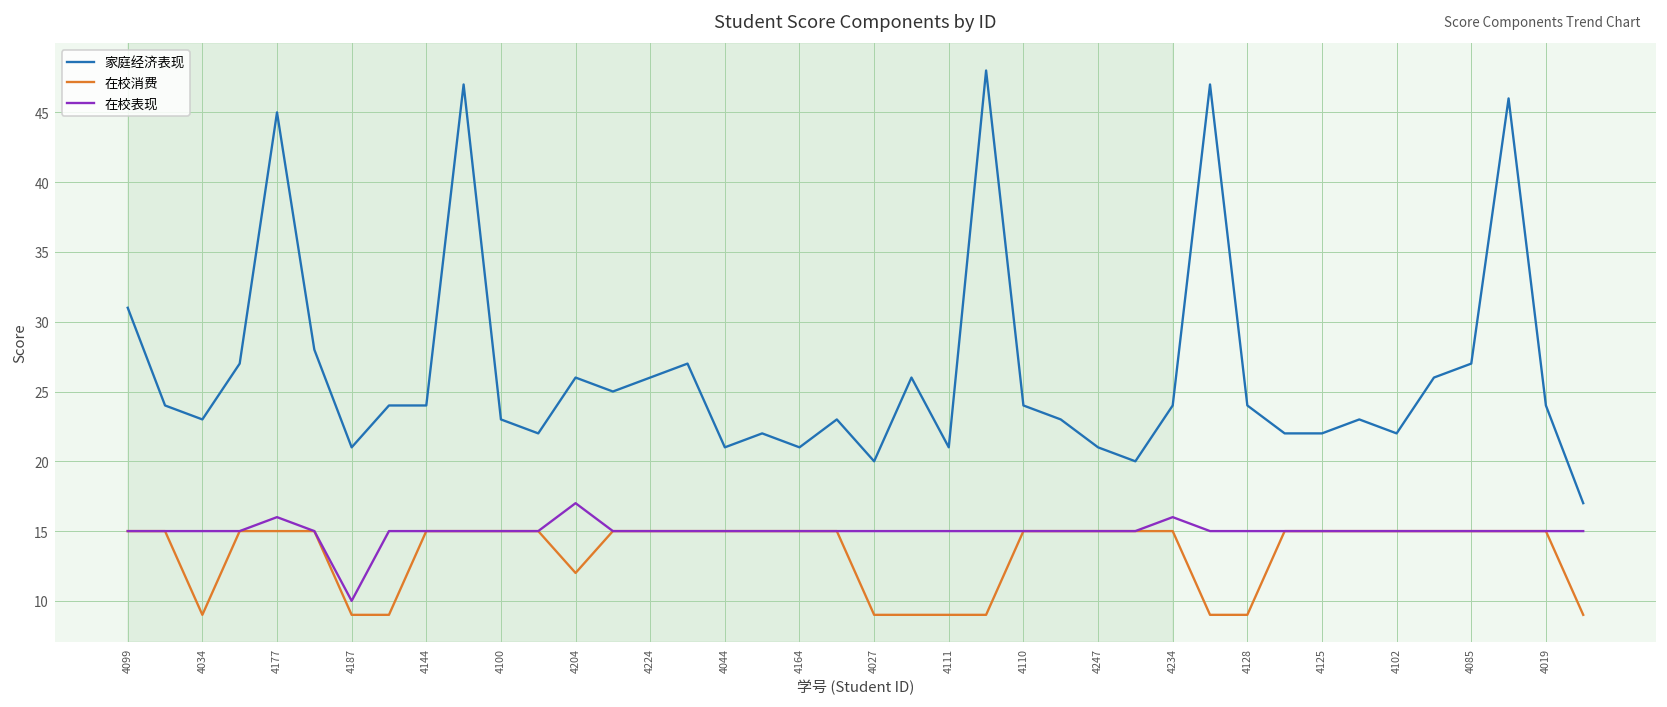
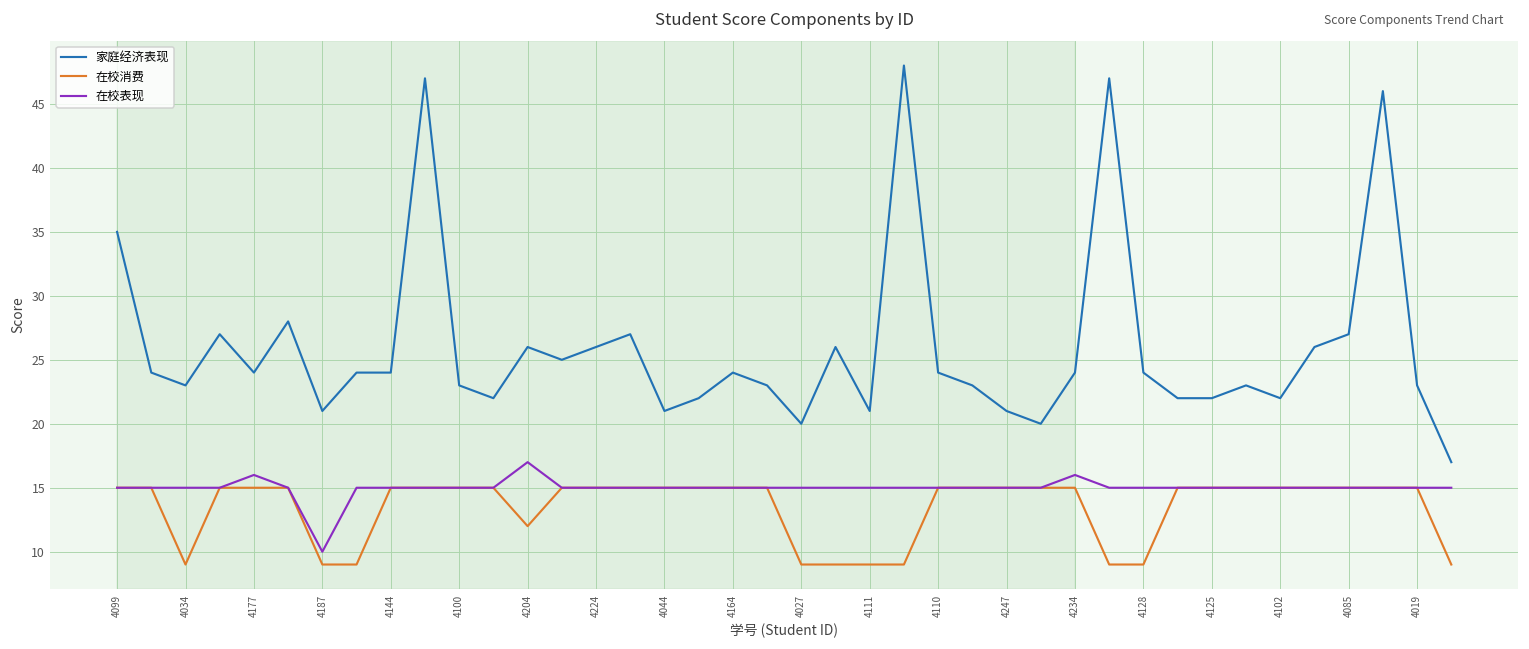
  {
    "家庭经济表现": {
-     "4099": 31,
+     "4099": 35,
      "4034": 23,
-     "4177": 45,
+     "4177": 24,
      "4187": 21,
      "4144": 24,
      "4100": 23,
      "4204": 26,
      "4224": 26,
      "4044": 21,
-     "4164": 21,
+     "4164": 24,
      "4027": 20,
      "4111": 21,
      "4110": 24,
      "4247": 21,
      "4234": 24,
      "4128": 24,
      "4125": 22,
      "4102": 22,
      "4085": 27,
-     "4019": 24
+     "4019": 23
    },
    "在校消费": {
      "4034": 9,
      "4177": 15,
      "4187": 9,
      "4204": 12,
      "4027": 9,
      "4111": 9,
      "4234": 15,
      "4128": 9
    },
    "在校表现": {
      "4034": 15,
      "4177": 16,
      "4187": 10,
      "4204": 17,
      "4027": 15,
      "4111": 15,
      "4234": 16,
      "4128": 15
    }
  }
